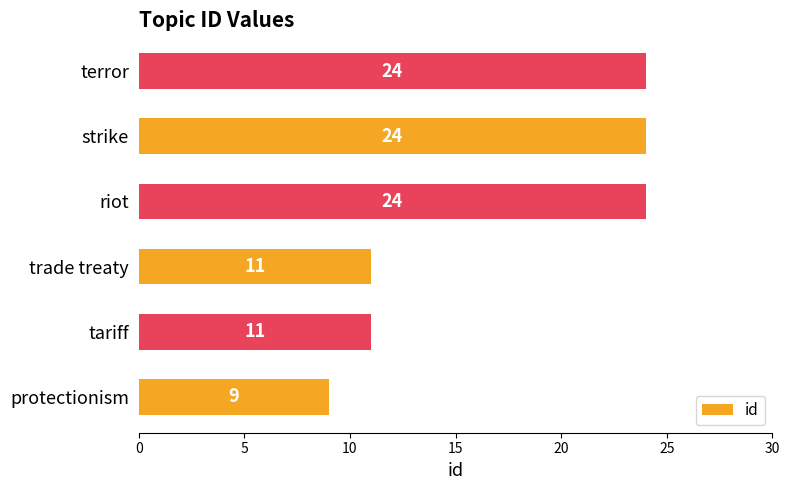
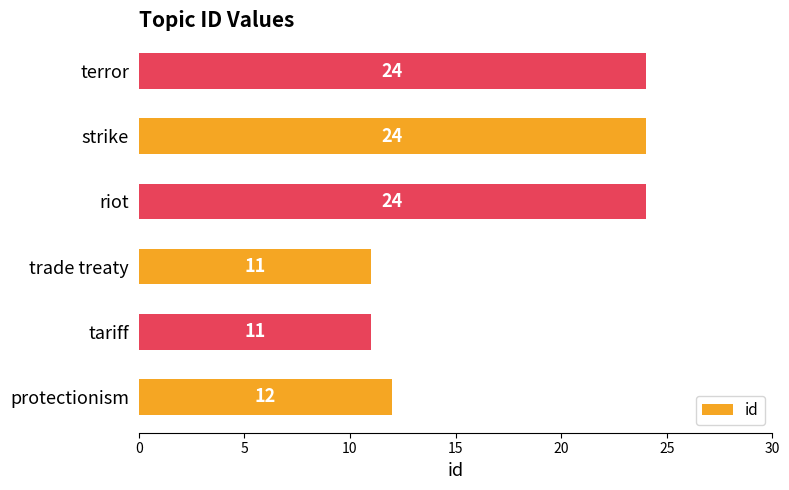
  {
    "terror": 24,
    "strike": 24,
    "riot": 24,
    "trade treaty": 11,
    "tariff": 11,
-   "protectionism": 9
+   "protectionism": 12
  }
